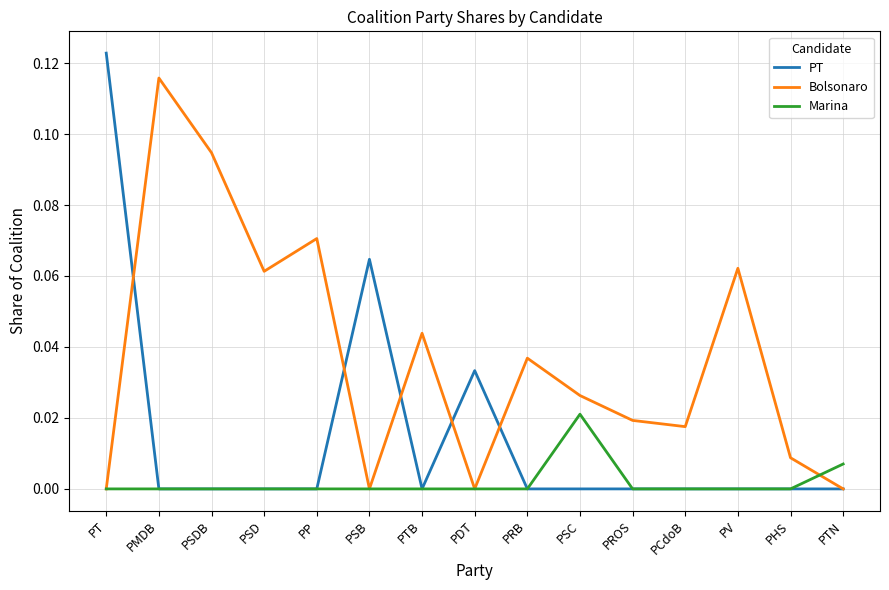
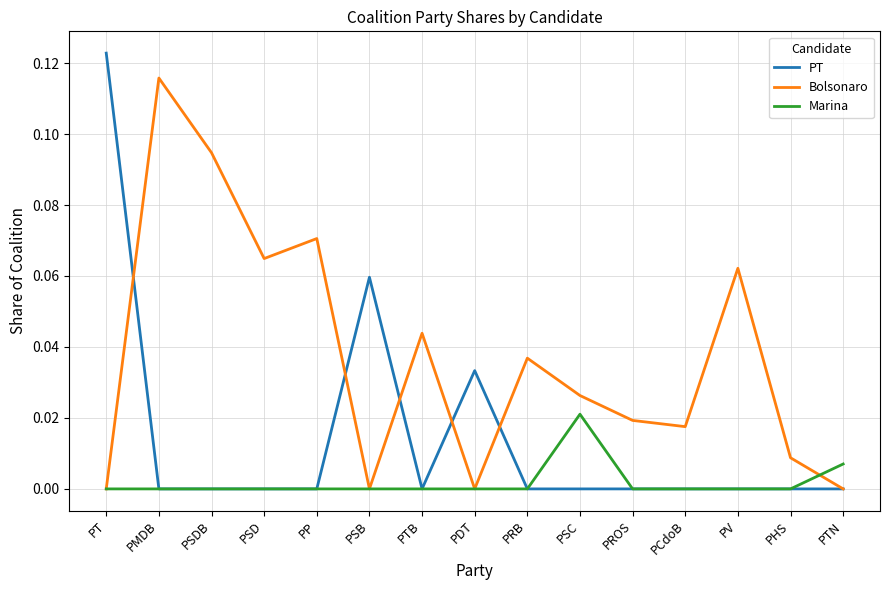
  {
    "PT": {
      "PT": 0.123,
-     "PSB": 0.065,
+     "PSB": 0.060,
      "PDT": 0.033,
      "PSC": 0.000
    },
    "Bolsonaro": {
      "PMDB": 0.116,
      "PSDB": 0.095,
-     "PSD": 0.061,
+     "PSD": 0.065,
      "PP": 0.071,
      "PTB": 0.044,
      "PRB": 0.037,
      "PSC": 0.026,
      "PROS": 0.019,
      "PCdoB": 0.018,
      "PV": 0.062,
      "PHS": 0.009
    },
    "Marina": {
      "PSC": 0.021,
      "PTN": 0.007
    }
  }
